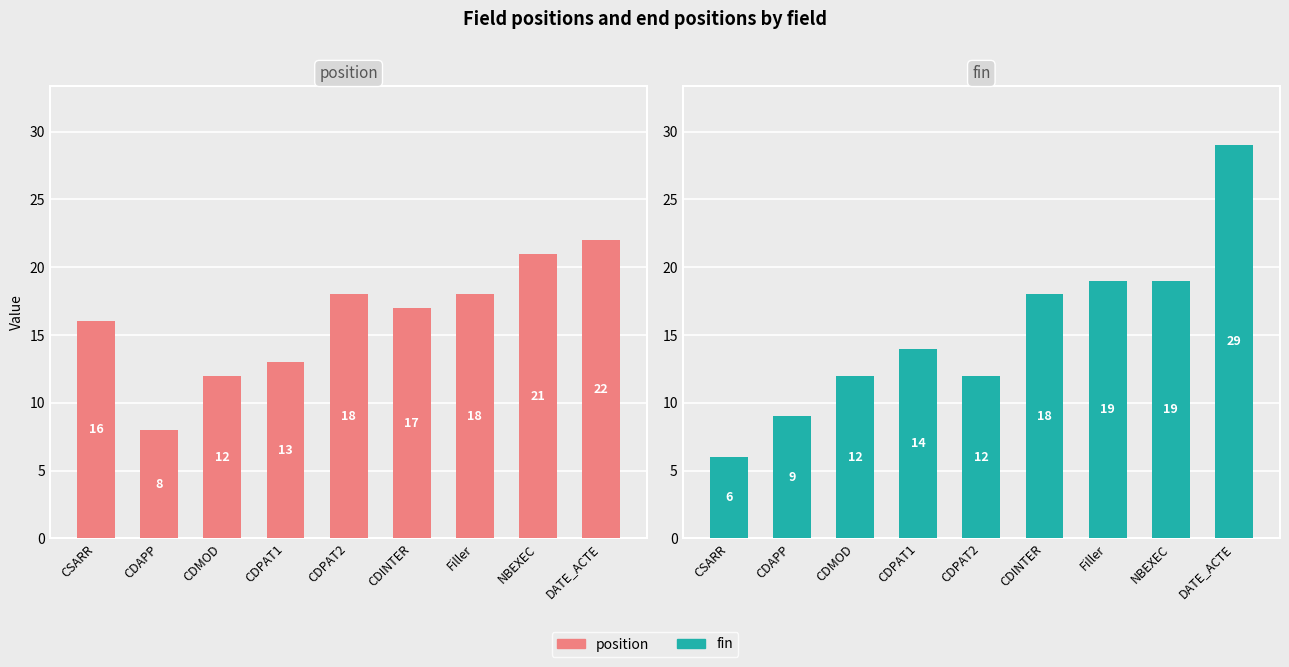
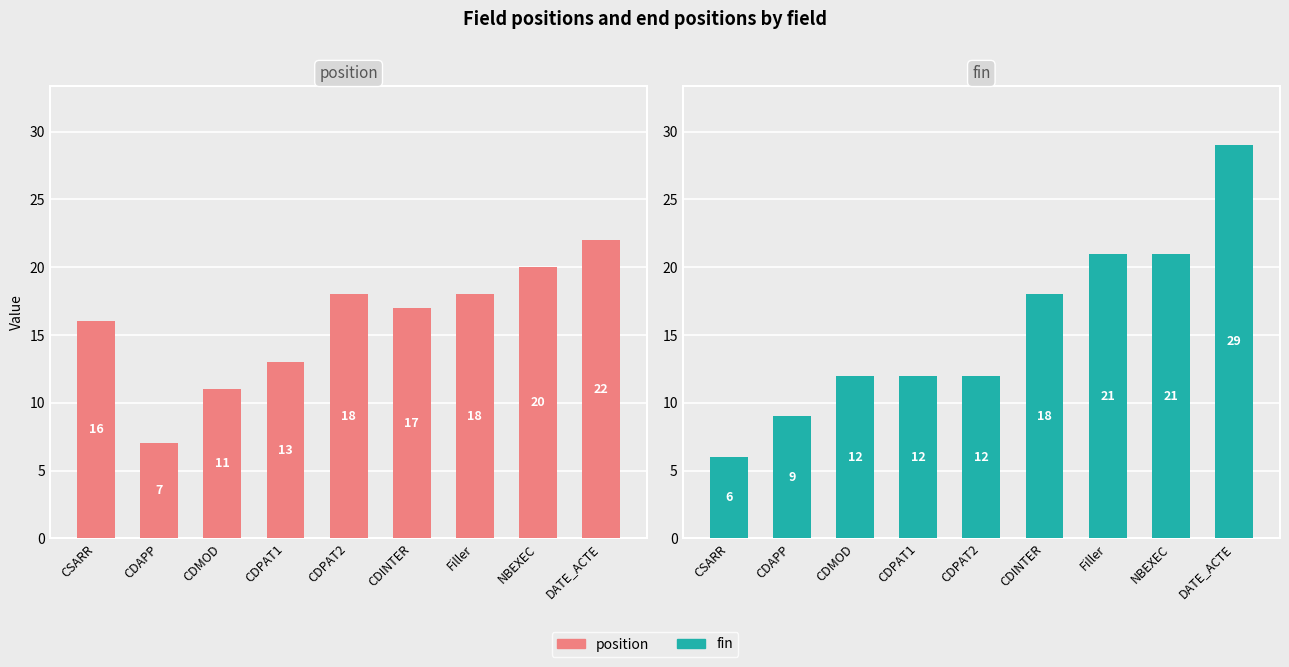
  {
    "position": {
      "CSARR": 16,
-     "CDAPP": 8,
-     "CDMOD": 12,
+     "CDAPP": 7,
+     "CDMOD": 11,
      "CDPAT1": 13,
      "CDPAT2": 18,
      "CDINTER": 17,
      "Filler": 18,
-     "NBEXEC": 21,
+     "NBEXEC": 20,
      "DATE_ACTE": 22
    },
    "fin": {
      "CSARR": 6,
      "CDAPP": 9,
      "CDMOD": 12,
-     "CDPAT1": 14,
+     "CDPAT1": 12,
      "CDPAT2": 12,
      "CDINTER": 18,
-     "Filler": 19,
-     "NBEXEC": 19,
+     "Filler": 21,
+     "NBEXEC": 21,
      "DATE_ACTE": 29
    }
  }
